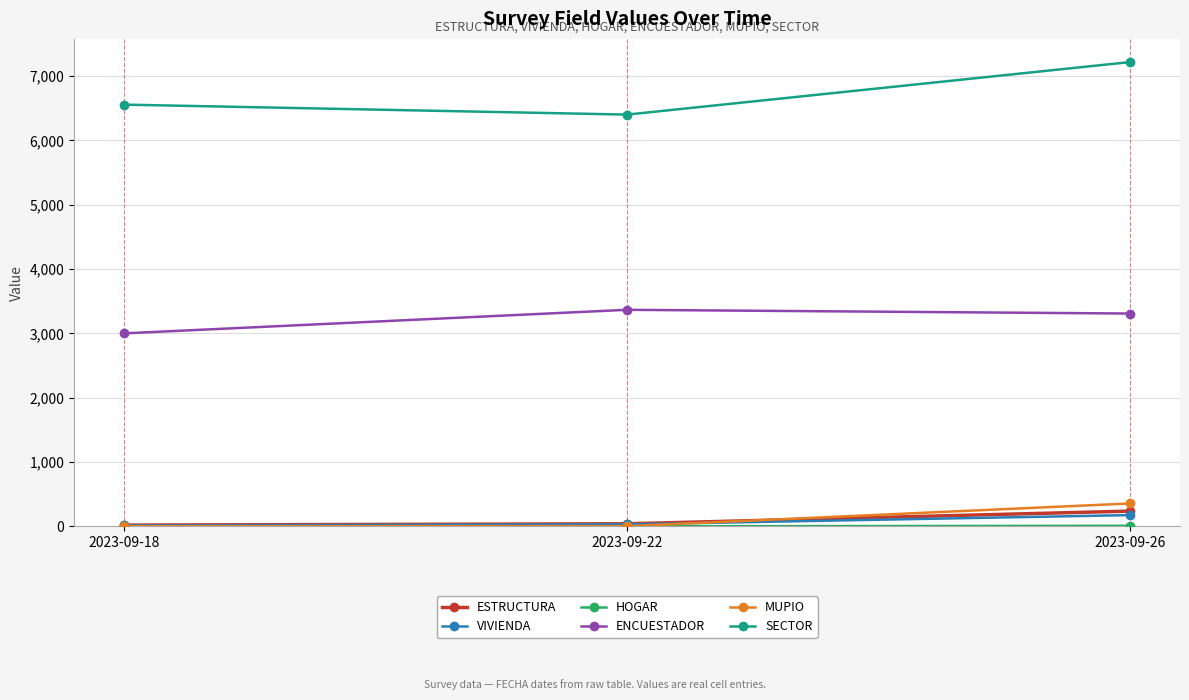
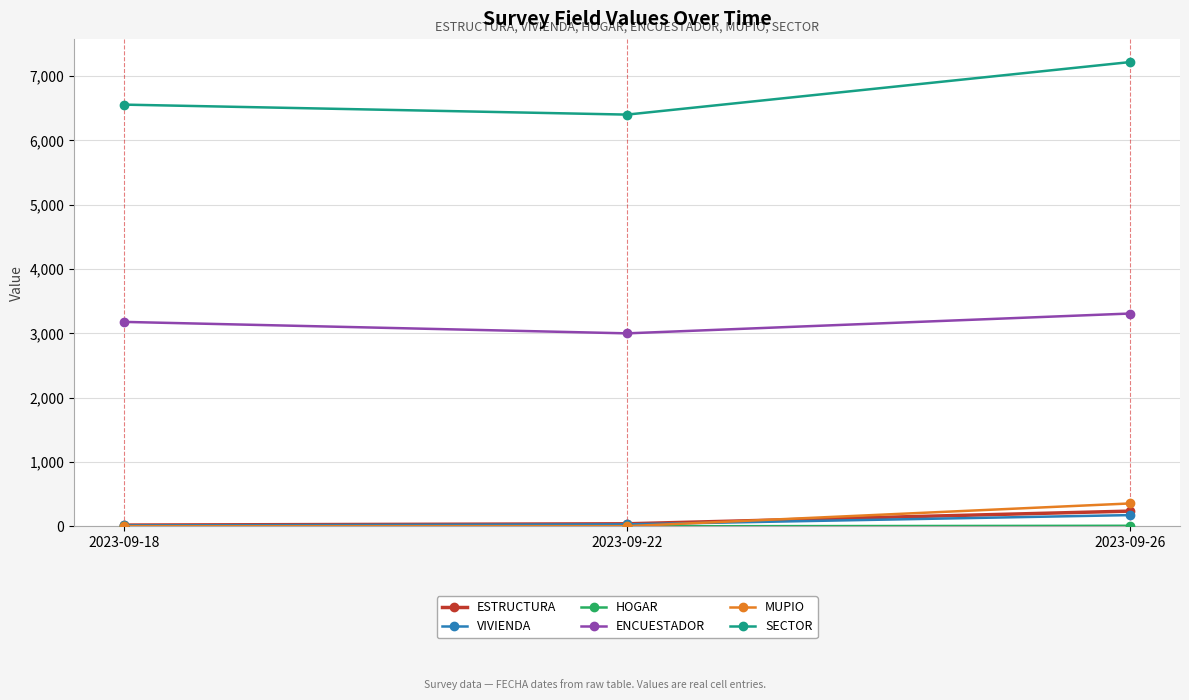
  {
    "ESTRUCTURA": {
      "2023-09-26": "200"
    },
    "VIVIENDA": {
      "2023-09-26": "200"
    },
    "ENCUESTADOR": {
-     "2023-09-18": "3,000",
-     "2023-09-22": "3,400",
+     "2023-09-18": "3,200",
+     "2023-09-22": "3,000",
      "2023-09-26": "3,300"
    },
    "MUPIO": {
      "2023-09-26": "400"
    }
  }
